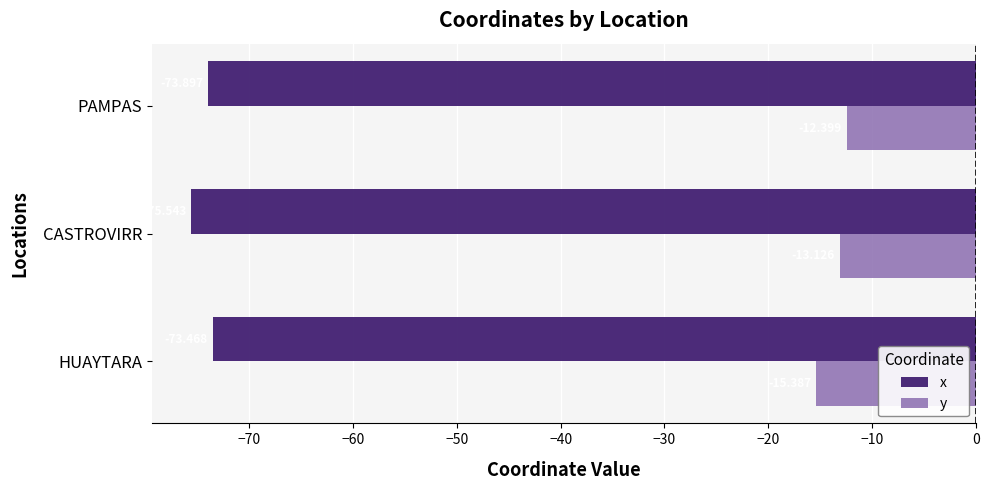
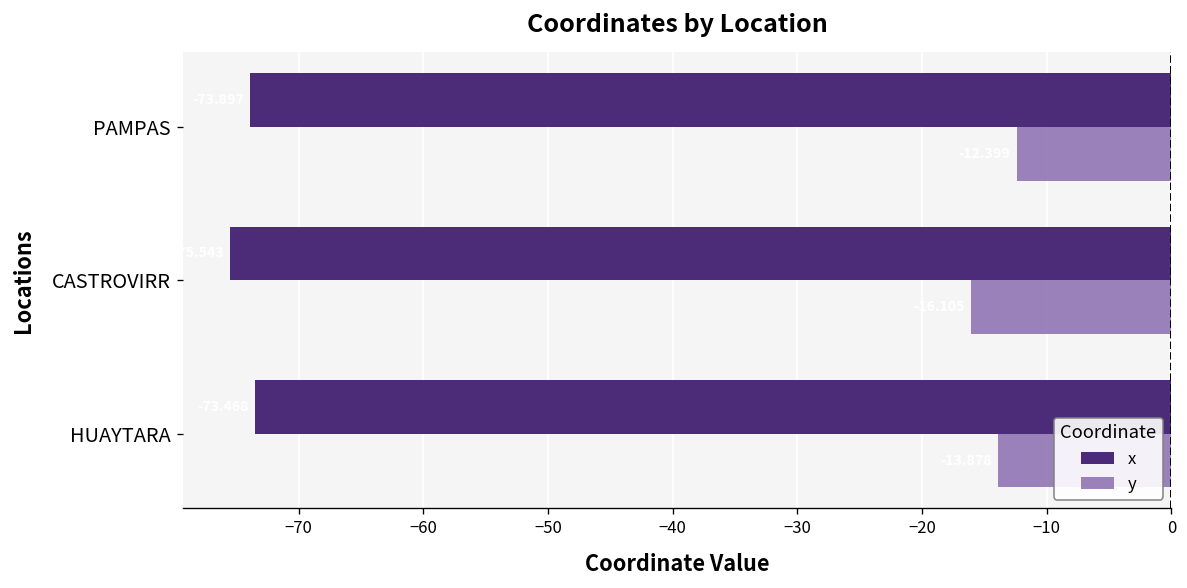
  {
    "x": {
      "PAMPAS": -73.9,
      "CASTROVIRR": -75.5,
      "HUAYTARA": -73.5
    },
    "y": {
      "PAMPAS": -12.4,
-     "CASTROVIRR": -13.1,
-     "HUAYTARA": -15.4
+     "CASTROVIRR": -16.1,
+     "HUAYTARA": -13.9
    }
  }
